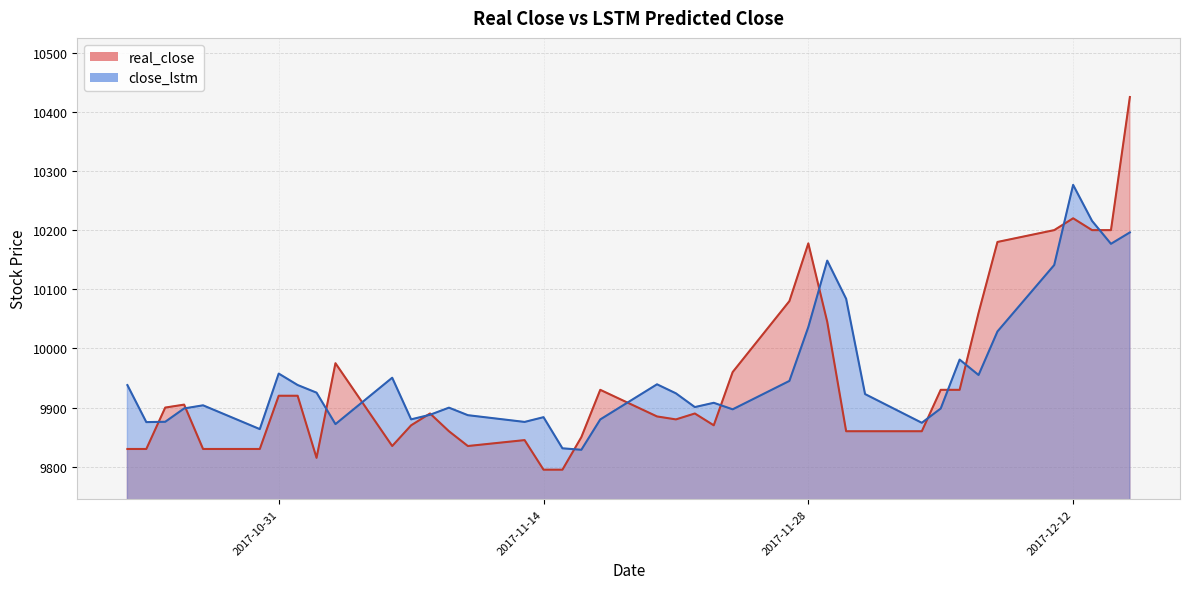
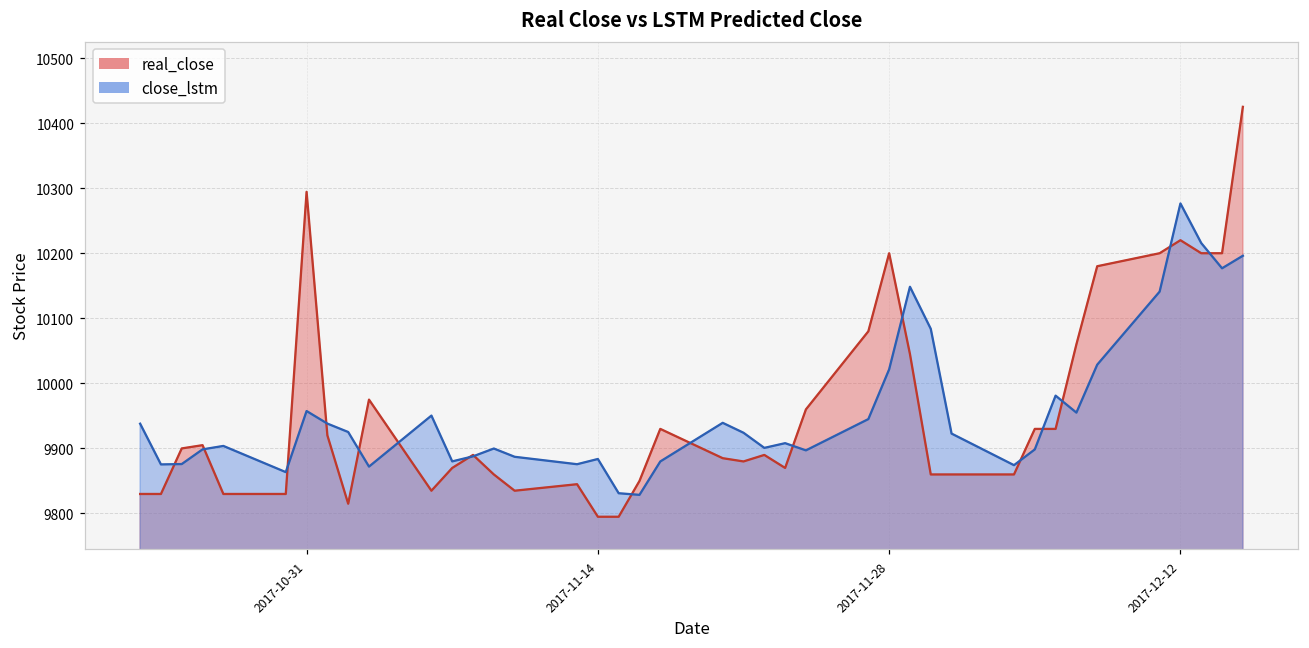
  {
    "real_close": {
-     "2017-10-31": 9920,
+     "2017-10-31": 10290,
      "2017-11-14": 9800,
-     "2017-11-28": 10180,
+     "2017-11-28": 10200,
      "2017-12-12": 10220
    },
    "close_lstm": {
      "2017-10-31": 9960,
      "2017-11-14": 9880,
-     "2017-11-28": 10040,
+     "2017-11-28": 10020,
      "2017-12-12": 10280
    }
  }
